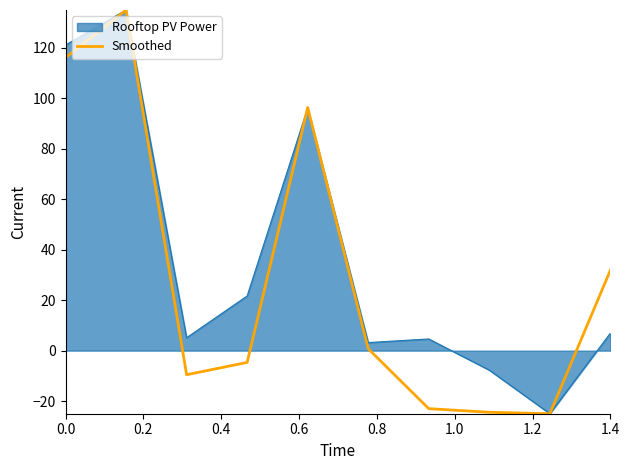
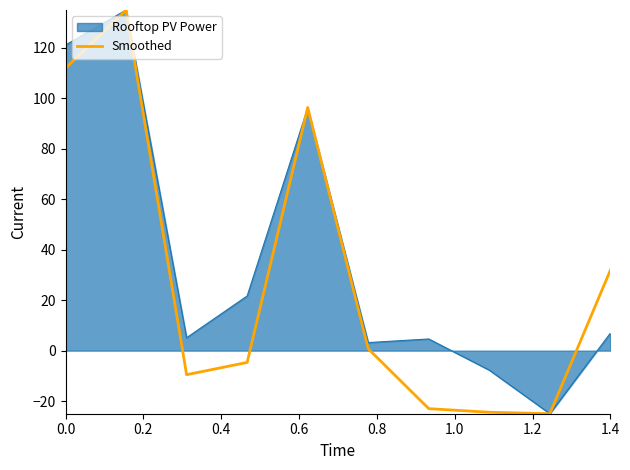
  {
    "Smoothed": {
-     "0.0": 116,
+     "0.0": 112,
      "1.4": 32
    }
  }
